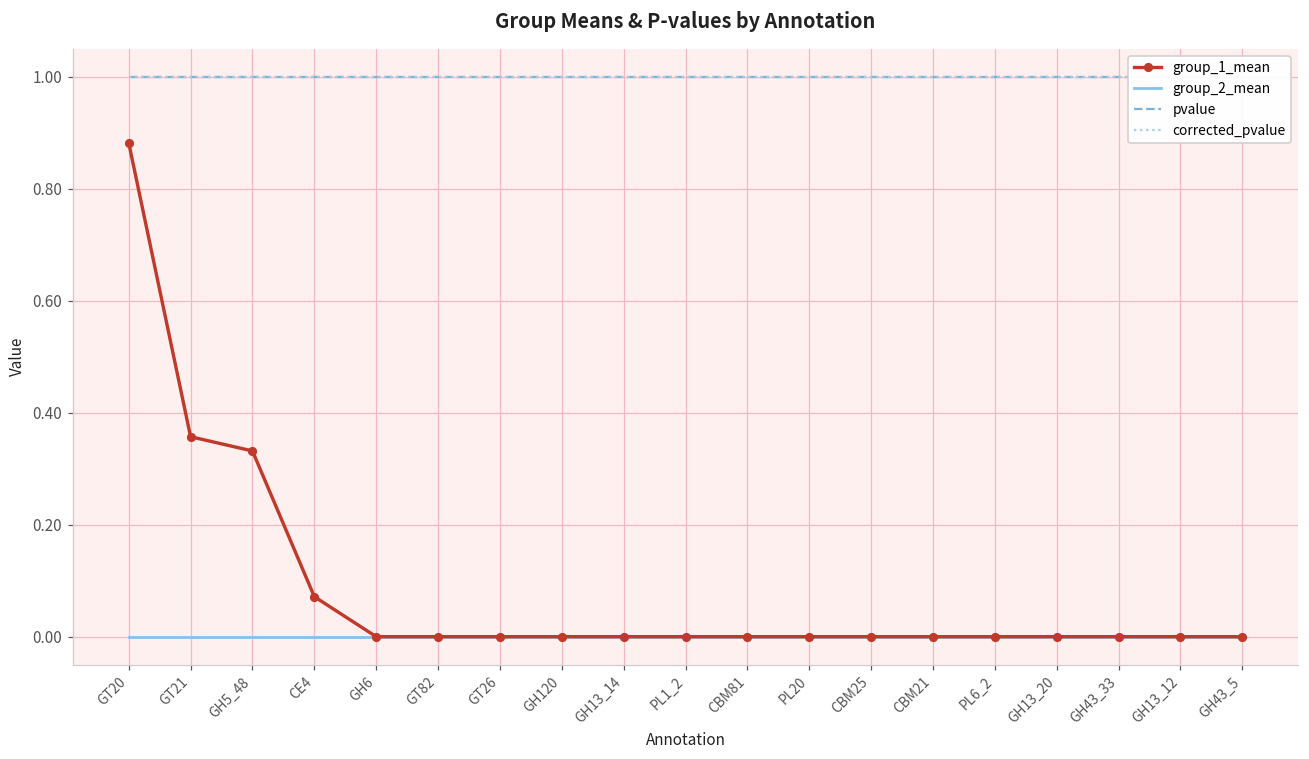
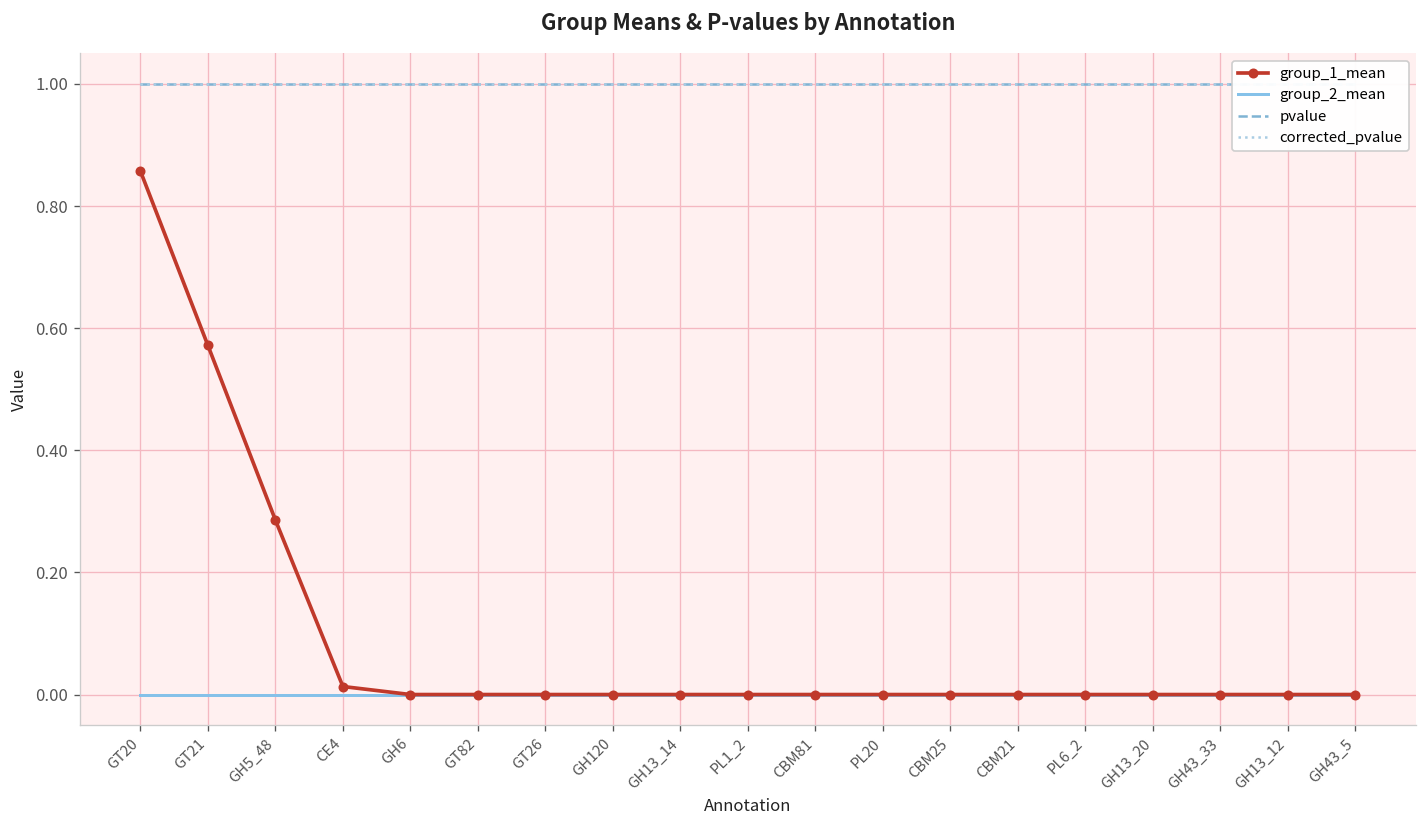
  {
    "group_1_mean": {
-     "GT20": 0.88,
-     "GT21": 0.36,
-     "GH5_48": 0.33,
-     "CE4": 0.07
+     "GT20": 0.86,
+     "GT21": 0.57,
+     "GH5_48": 0.29,
+     "CE4": 0.01
    }
  }
